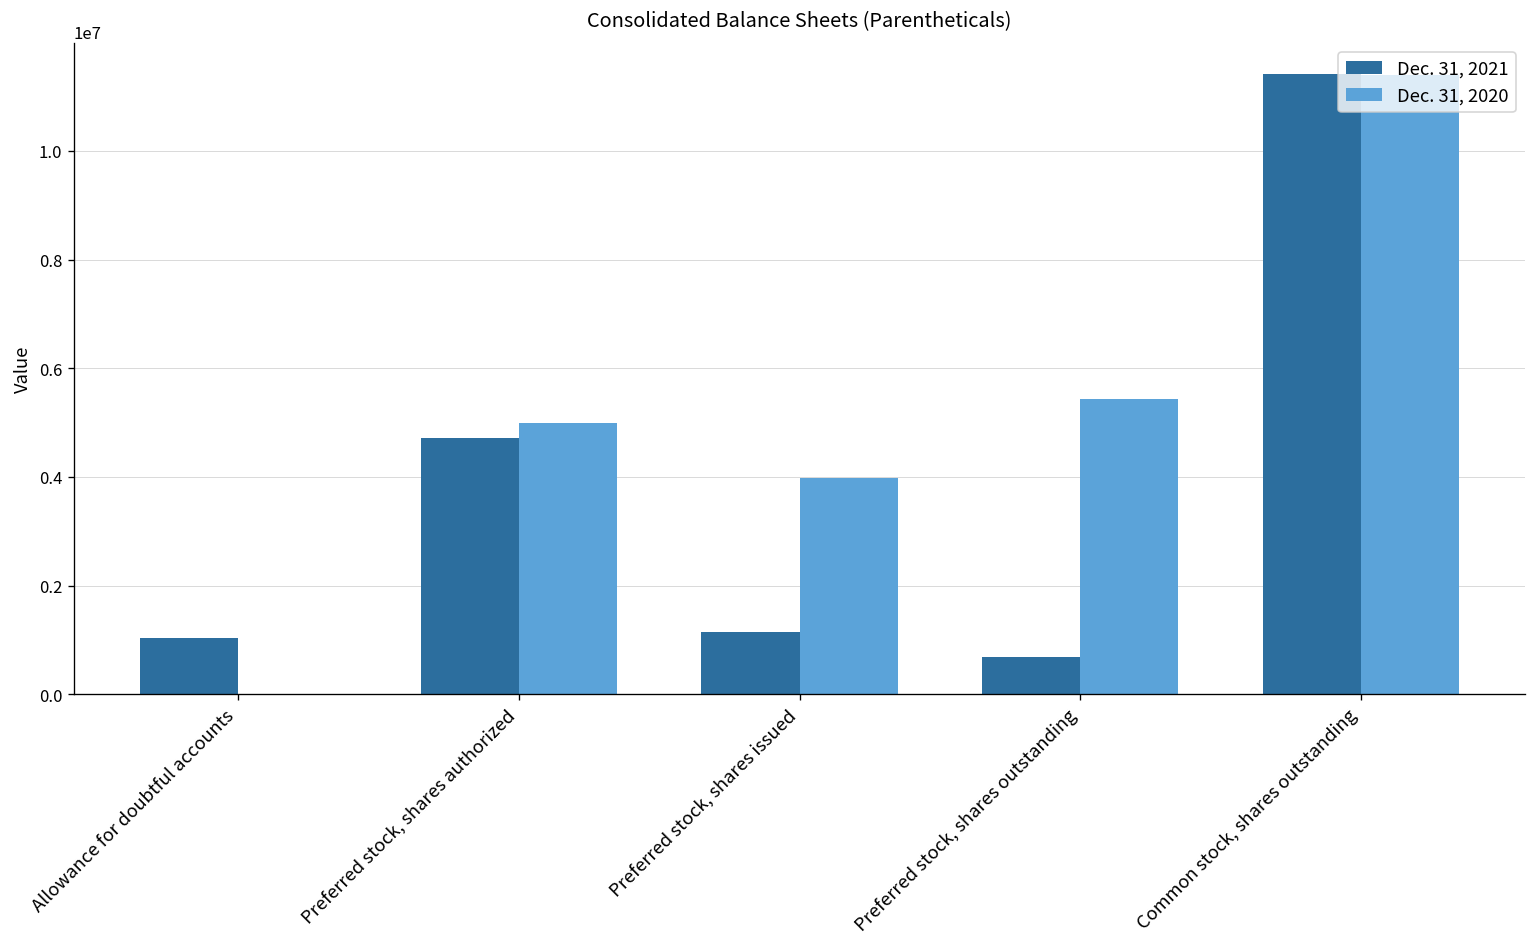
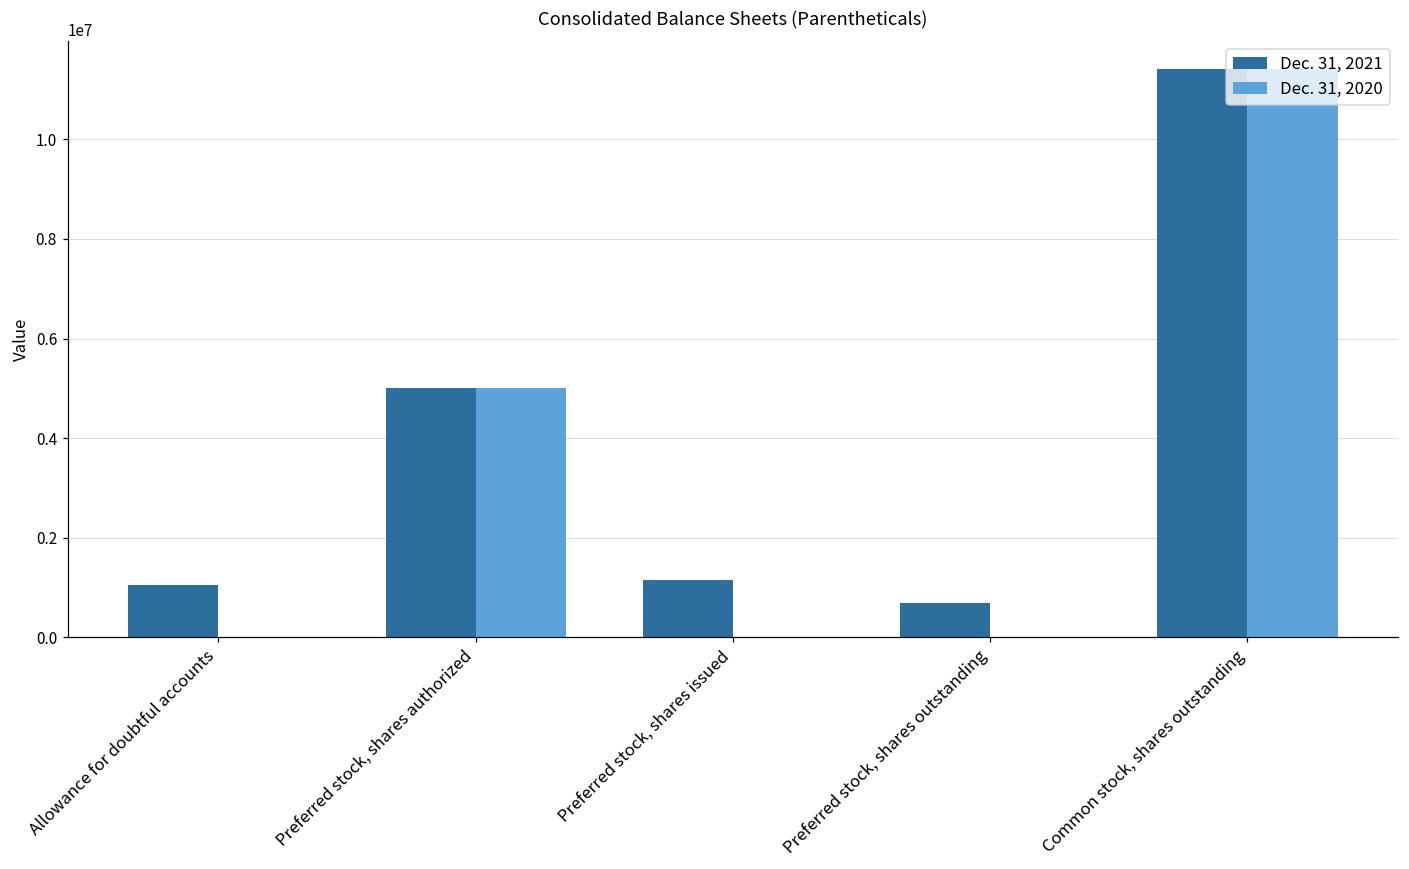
  {
    "Dec. 31, 2021": {
      "Allowance for doubtful accounts": 1000000,
-     "Preferred stock, shares authorized": 4700000,
+     "Preferred stock, shares authorized": 5000000,
      "Preferred stock, shares issued": 1200000,
      "Preferred stock, shares outstanding": 700000,
      "Common stock, shares outstanding": 11400000
    },
    "Dec. 31, 2020": {
      "Preferred stock, shares authorized": 5000000,
-     "Preferred stock, shares issued": 4000000,
-     "Preferred stock, shares outstanding": 5400000
+     "Preferred stock, shares issued": 0,
+     "Preferred stock, shares outstanding": 0
    }
  }
